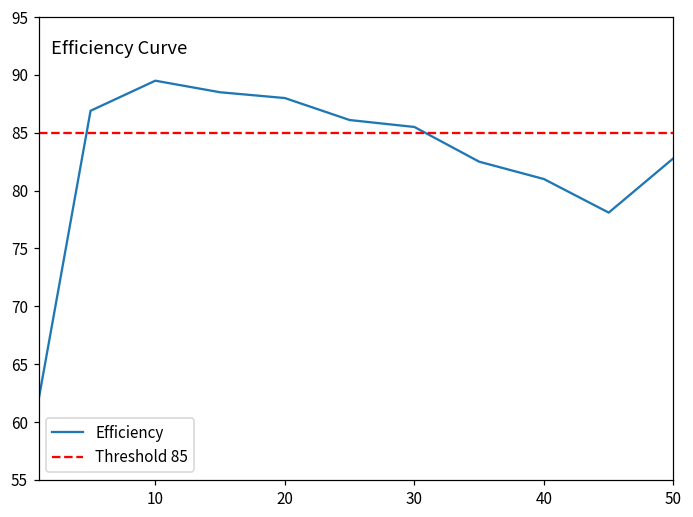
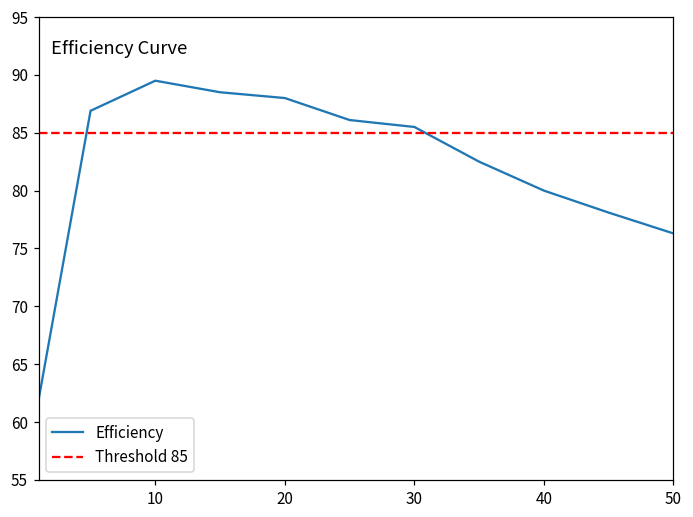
  {
    "10": 89.5,
    "20": 88.0,
    "30": 85.5,
-   "40": 81,
-   "50": 82.8
+   "40": 80,
+   "50": 76.3
  }
